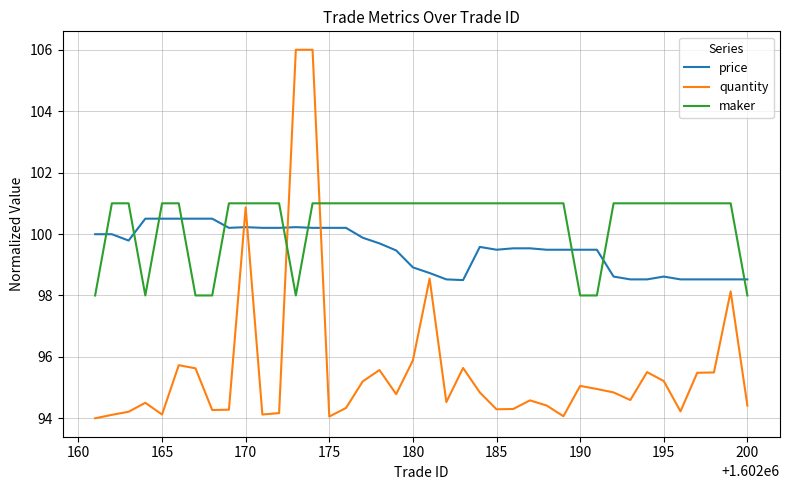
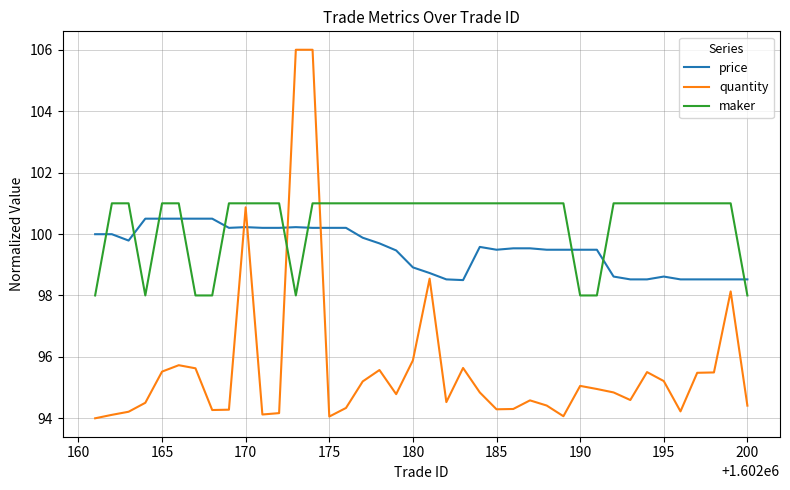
  {
    "price": {
      "165": 100.5,
      "170": 100.2,
      "175": 100.2,
      "180": 98.9,
      "185": 99.5,
      "190": 99.5,
      "195": 98.6,
      "200": 98.5
    },
    "quantity": {
-     "165": 94.1,
+     "165": 95.5,
      "170": 100.9,
      "175": 94.1,
      "180": 95.9,
      "185": 94.3,
      "190": 95.1,
      "195": 95.2,
      "200": 94.4
    },
    "maker": {
      "165": 101.0,
      "170": 101.0,
      "175": 101.0,
      "180": 101.0,
      "185": 101.0,
      "190": 98.0,
      "195": 101.0,
      "200": 98.0
    }
  }
